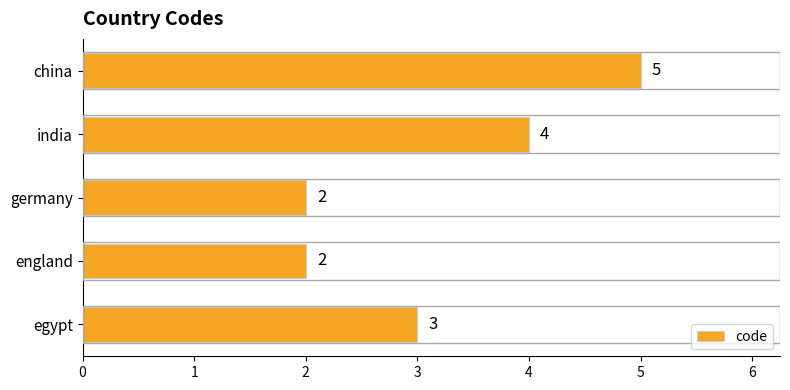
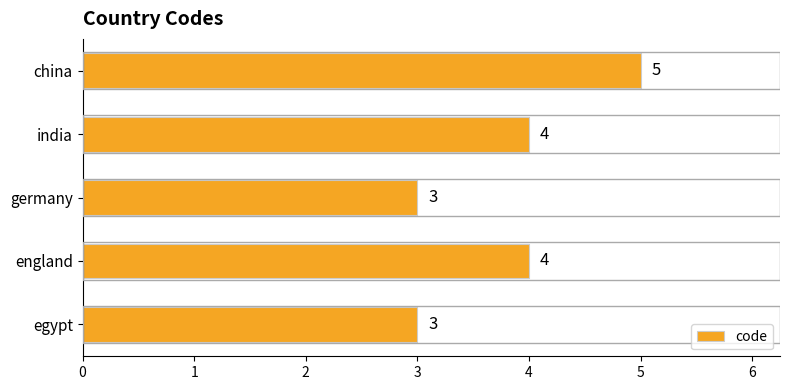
  {
    "china": 5,
    "india": 4,
-   "germany": 2,
-   "england": 2,
+   "germany": 3,
+   "england": 4,
    "egypt": 3
  }
